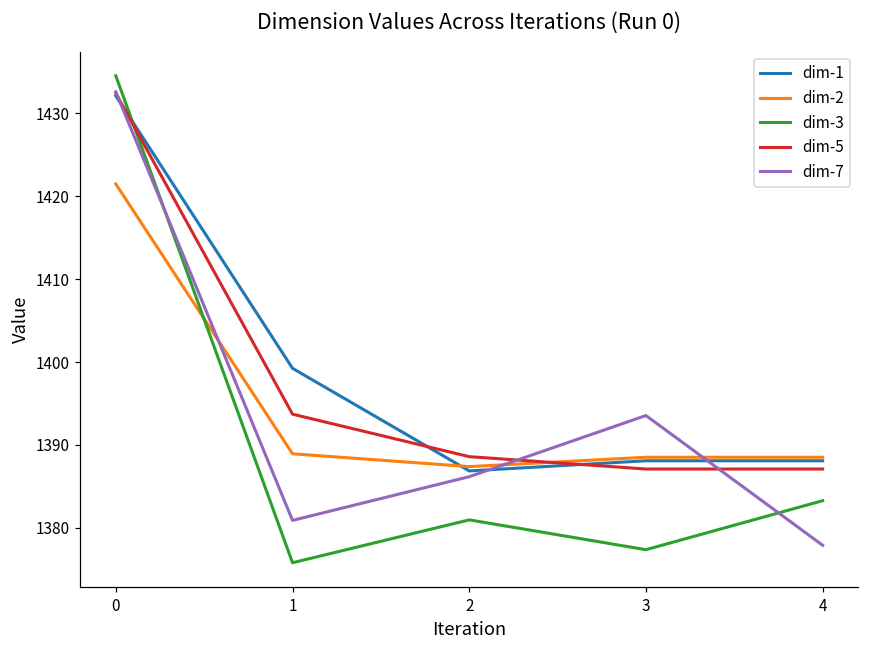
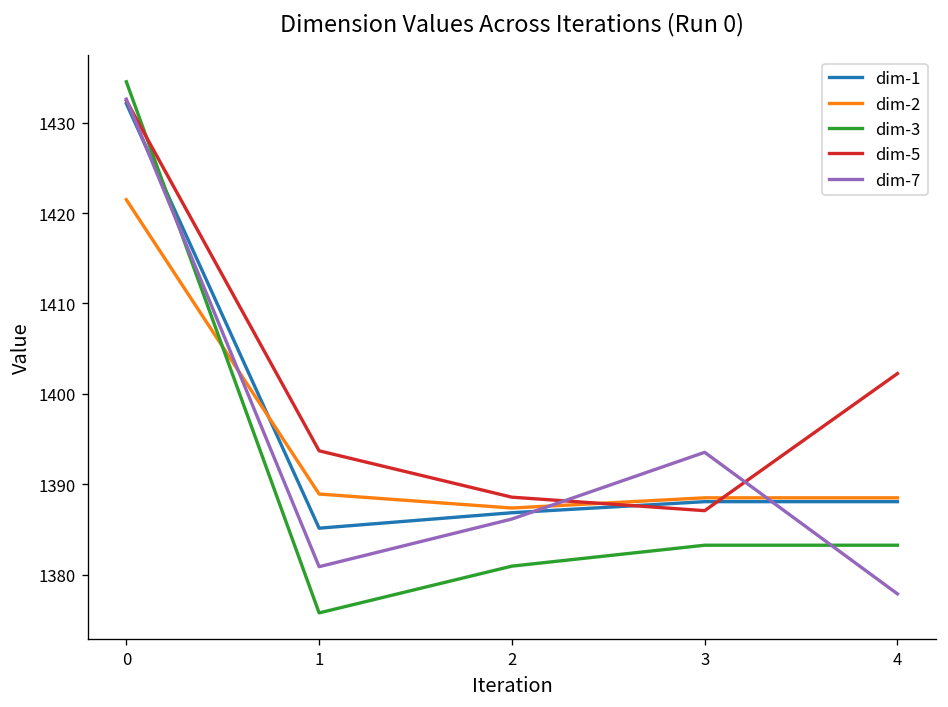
  {
    "dim-1": {
-     "1": 1399,
+     "1": 1385,
      "2": 1387,
      "3": 1388,
      "4": 1388
    },
    "dim-2": {
      "0": 1421,
      "1": 1389,
      "2": 1387,
      "3": 1389,
      "4": 1389
    },
    "dim-3": {
      "0": 1435,
      "1": 1376,
      "2": 1381,
-     "3": 1377,
+     "3": 1383,
      "4": 1383
    },
    "dim-5": {
      "1": 1394,
      "2": 1389,
      "3": 1387,
-     "4": 1387
+     "4": 1402
    },
    "dim-7": {
      "1": 1381,
      "2": 1386,
      "3": 1394,
      "4": 1378
    }
  }
